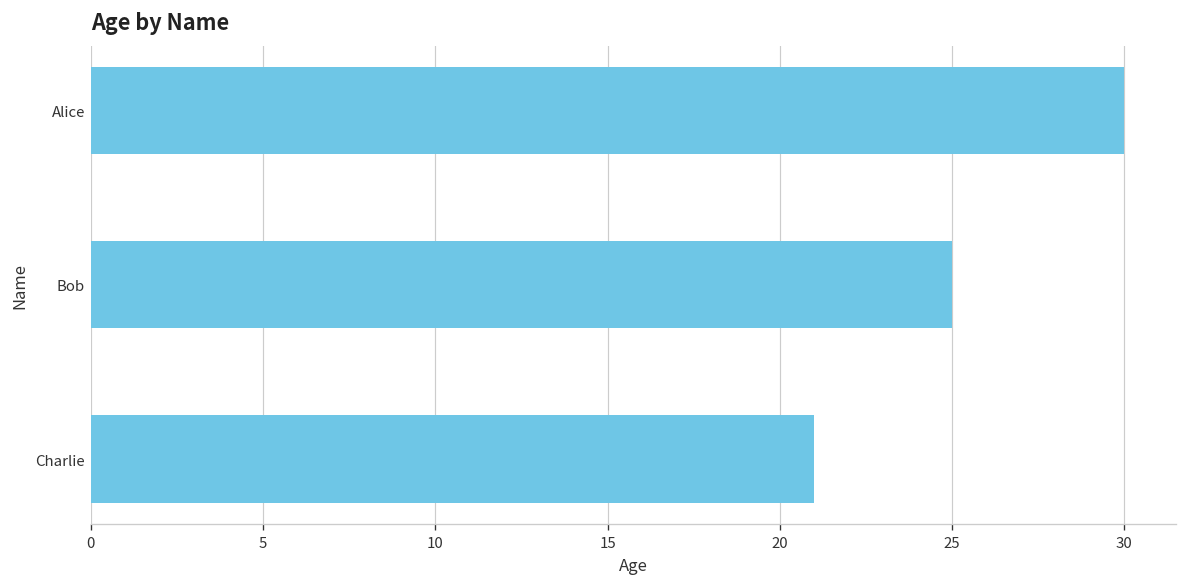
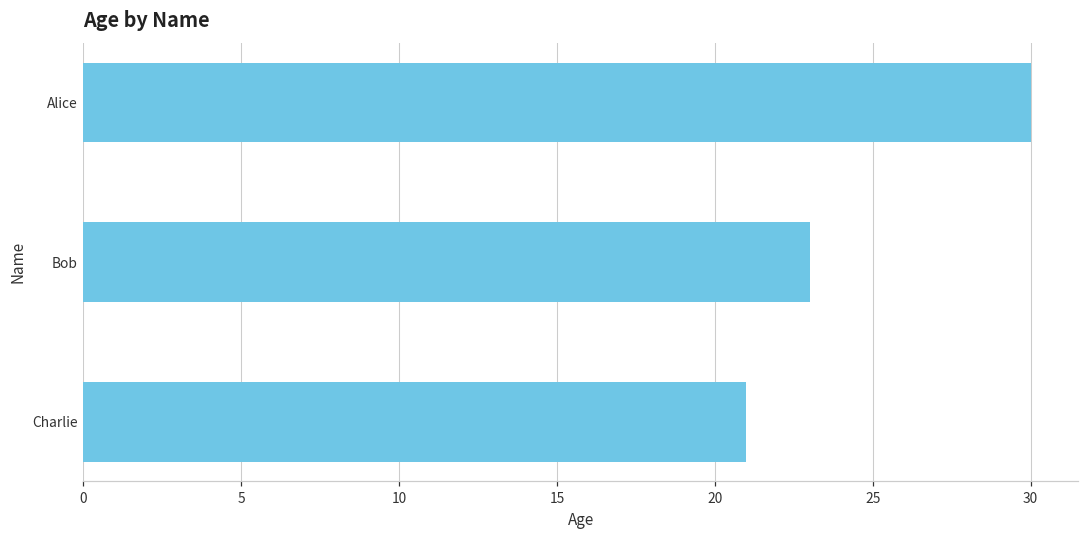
  {
    "Alice": 30,
-   "Bob": 25,
+   "Bob": 23,
    "Charlie": 21
  }
